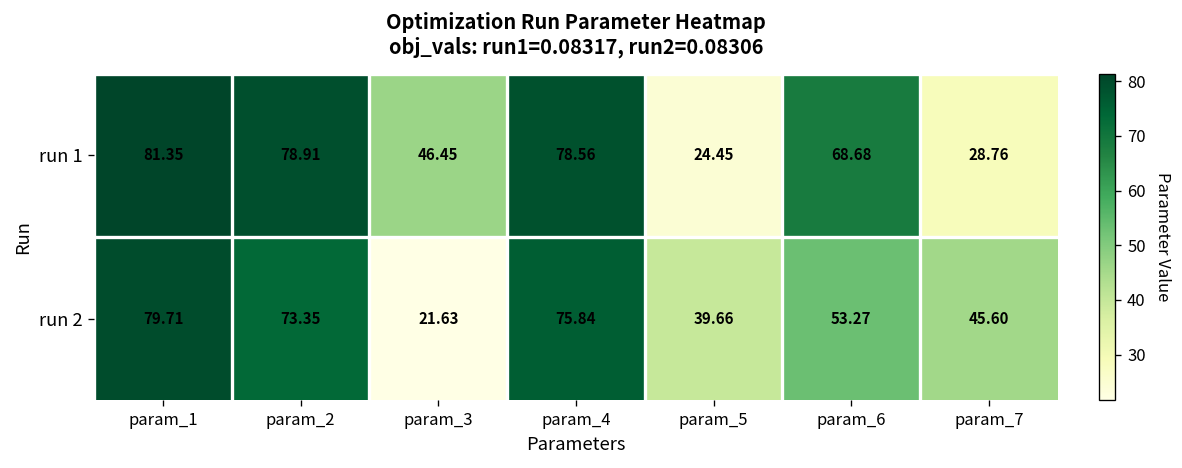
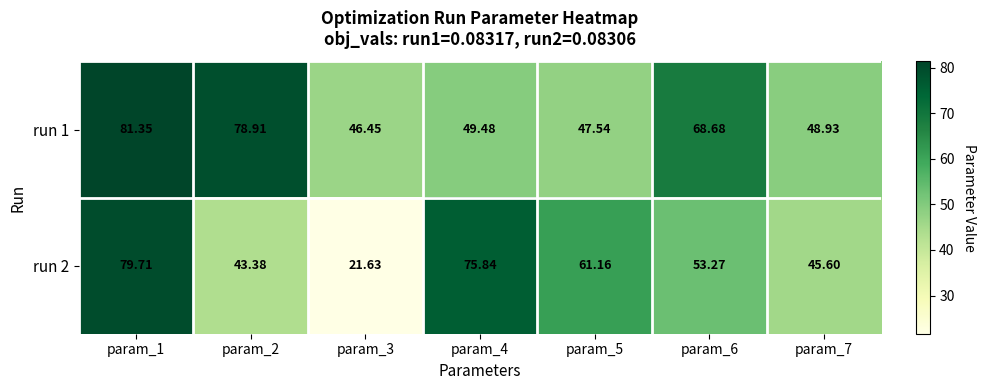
  {
    "run 1": {
      "param_1": 81.35,
      "param_2": 78.91,
      "param_3": 46.45,
-     "param_4": 78.56,
-     "param_5": 24.45,
+     "param_4": 49.48,
+     "param_5": 47.54,
      "param_6": 68.68,
-     "param_7": 28.76
+     "param_7": 48.93
    },
    "run 2": {
      "param_1": 79.71,
-     "param_2": 73.35,
+     "param_2": 43.38,
      "param_3": 21.63,
      "param_4": 75.84,
-     "param_5": 39.66,
+     "param_5": 61.16,
      "param_6": 53.27,
      "param_7": 45.60
    }
  }
